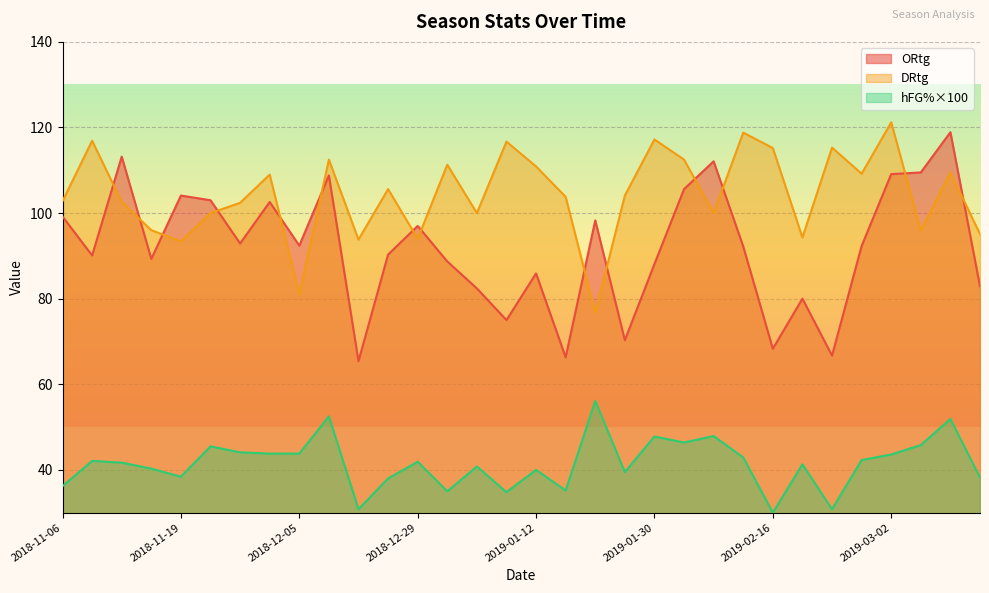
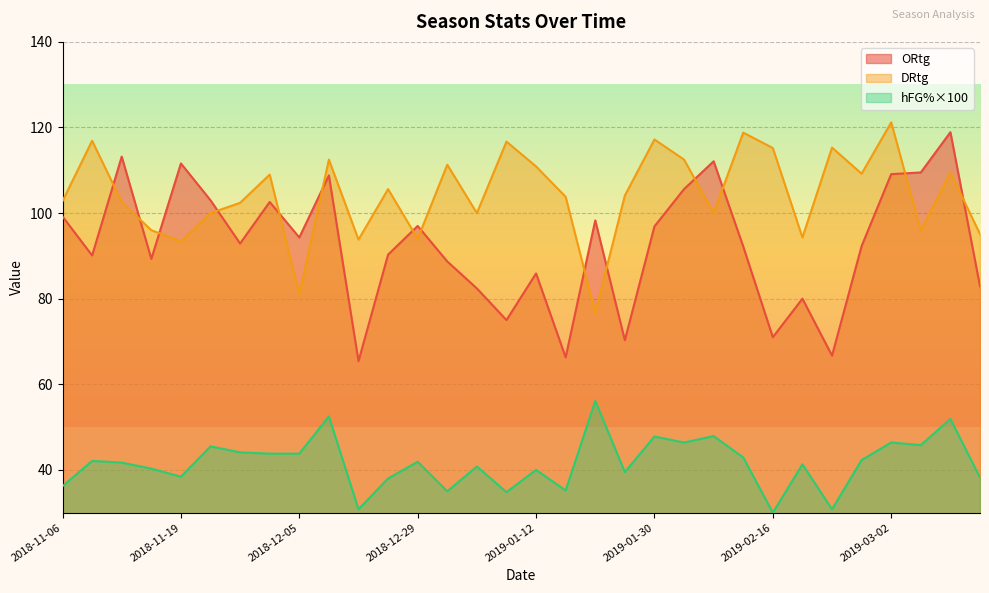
  {
    "ORtg": {
      "2018-11-06": 99,
-     "2018-11-19": 104,
-     "2018-12-05": 92,
+     "2018-11-19": 112,
+     "2018-12-05": 94,
      "2018-12-29": 97,
      "2019-01-12": 86,
-     "2019-01-30": 88,
-     "2019-02-16": 68,
+     "2019-01-30": 97,
+     "2019-02-16": 71,
      "2019-03-02": 109
    },
    "DRtg": {
      "2018-11-06": 103,
      "2018-11-19": 93,
      "2018-12-05": 81,
      "2018-12-29": 94,
      "2019-01-12": 111,
      "2019-01-30": 117,
      "2019-02-16": 115,
      "2019-03-02": 121
    },
    "hFG%×100": {
      "2018-11-06": 36,
      "2018-11-19": 38,
      "2018-12-05": 44,
      "2018-12-29": 42,
      "2019-01-12": 40,
      "2019-01-30": 48,
      "2019-02-16": 30,
-     "2019-03-02": 44
+     "2019-03-02": 46
    }
  }
